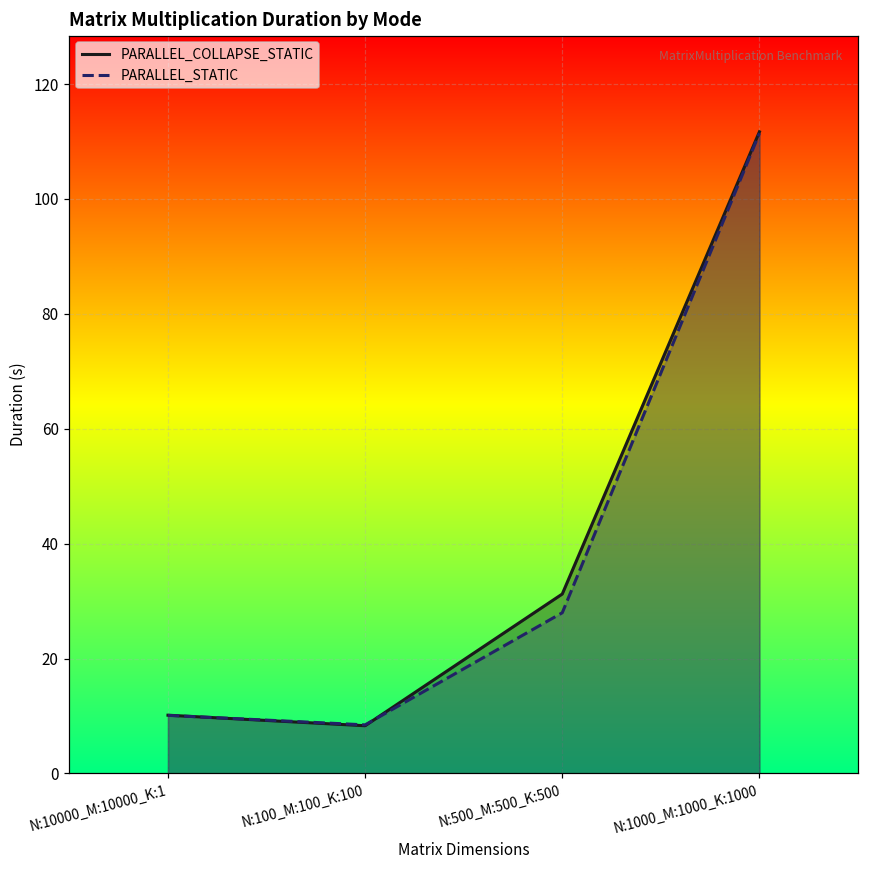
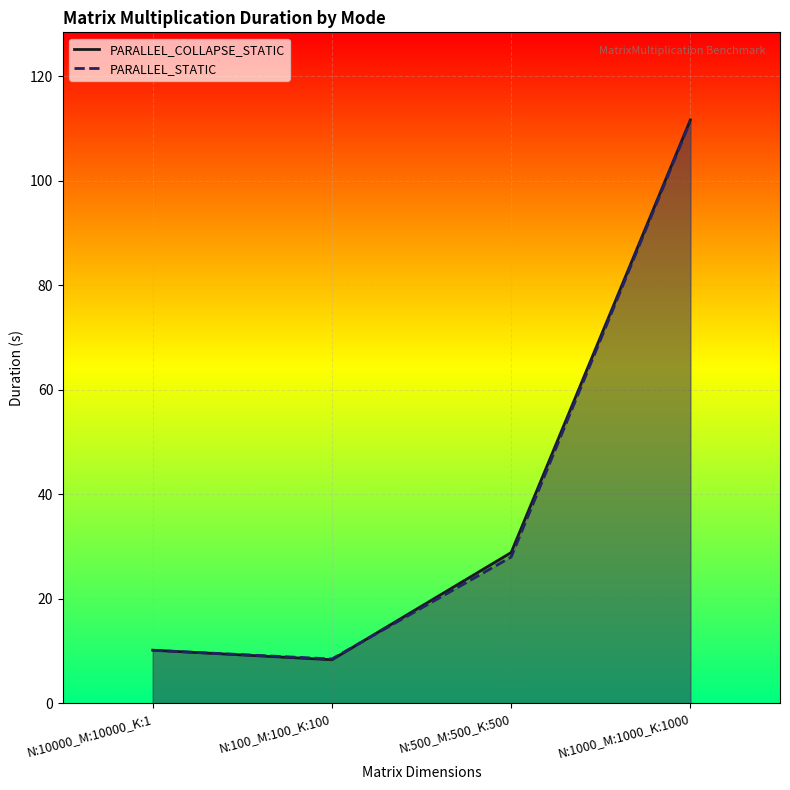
  {
    "PARALLEL_COLLAPSE_STATIC": {
-     "N:500_M:500_K:500": 31
+     "N:500_M:500_K:500": 29
    }
  }
